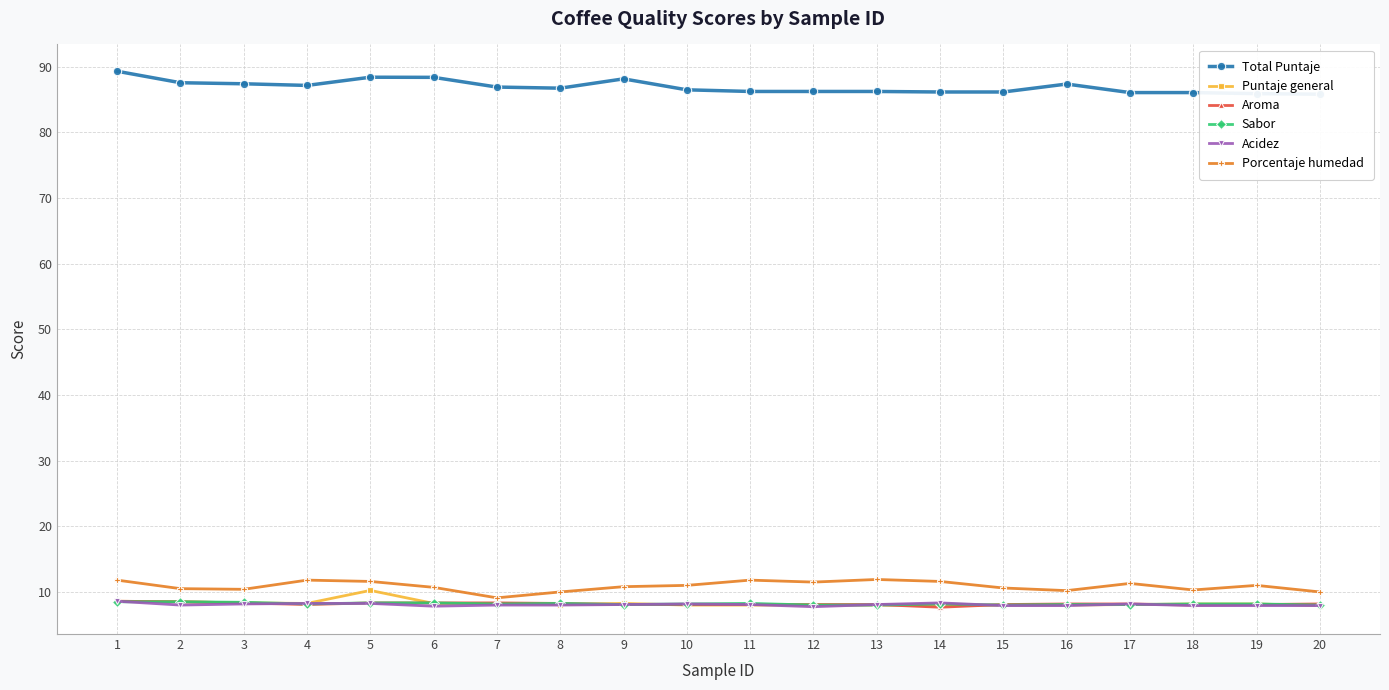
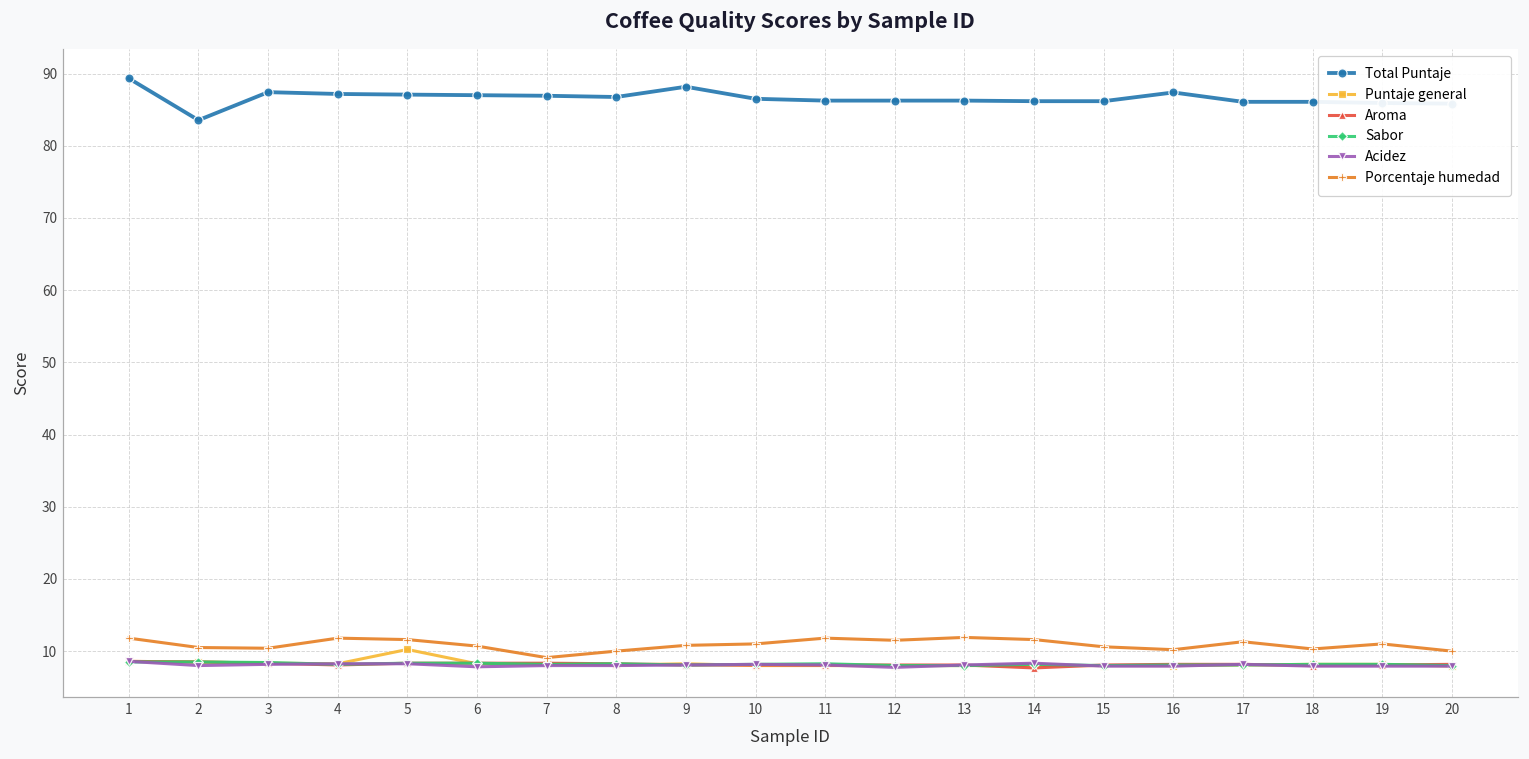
  {
    "Total Puntaje": {
      "1": 89,
-     "2": 88,
+     "2": 84,
      "3": 87,
      "4": 87,
-     "5": 88,
-     "6": 88,
+     "5": 87,
+     "6": 87,
      "7": 87,
      "8": 87,
      "9": 88,
      "10": 87,
      "11": 86,
      "12": 86,
      "13": 86,
      "14": 86,
      "15": 86,
      "16": 87,
      "17": 86,
      "18": 86
    },
    "Puntaje general": {
      "5": 10
    },
    "Acidez": {
      "2": 8,
      "6": 8
    }
  }
